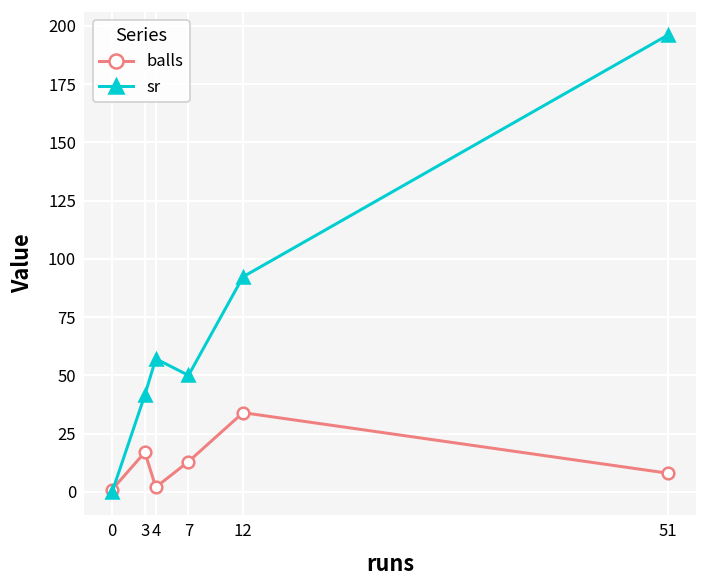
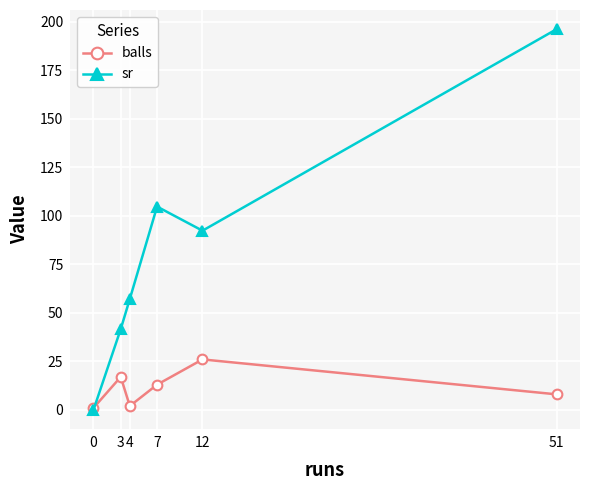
  {
    "balls": {
      "3": 17,
      "4": 2,
      "7": 13,
-     "12": 34,
+     "12": 26,
      "51": 8
    },
    "sr": {
      "3": 42,
      "4": 57,
-     "7": 50,
+     "7": 105,
      "12": 92,
      "51": 196
    }
  }
